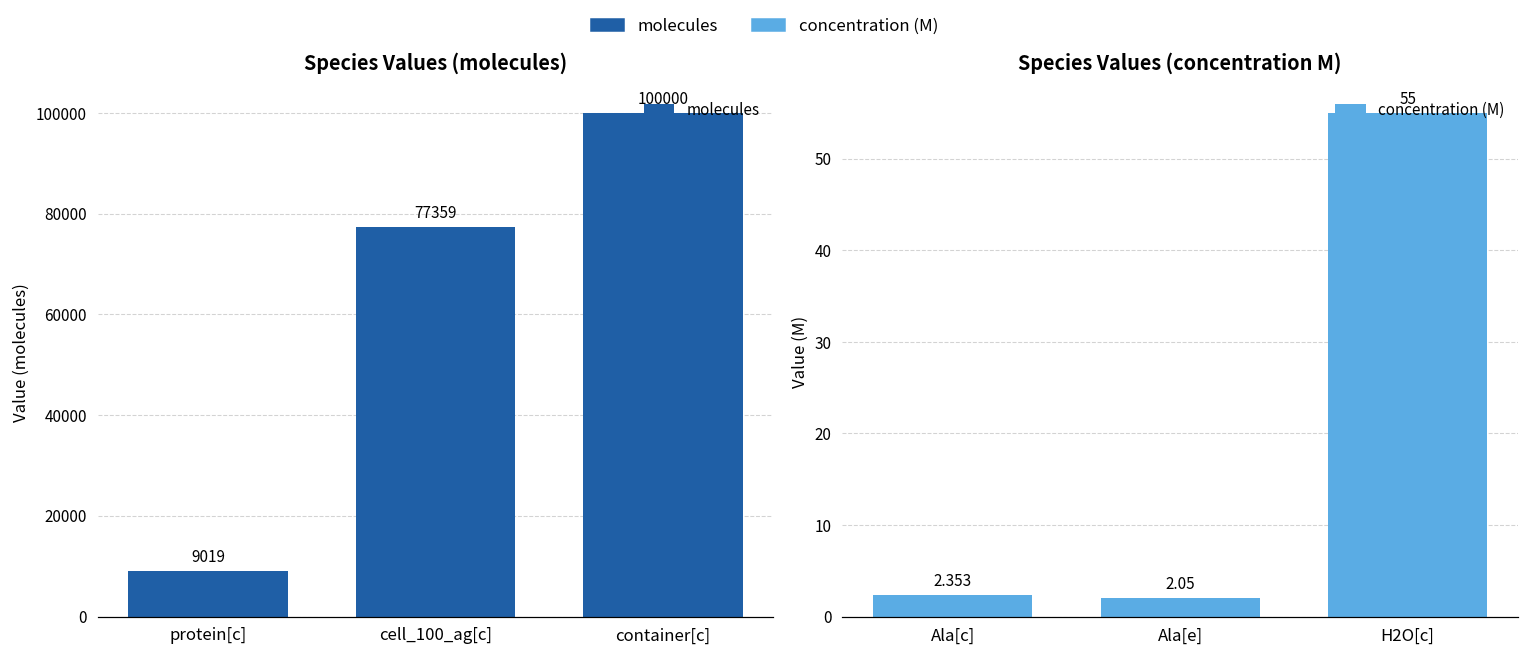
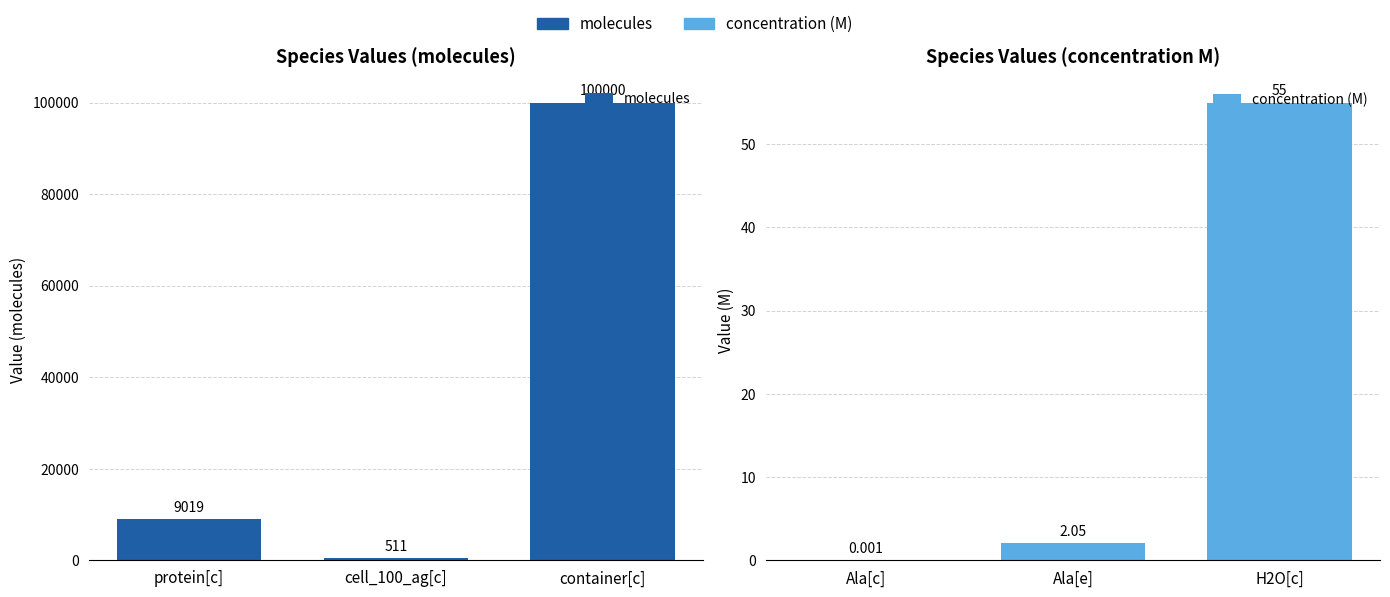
  {
    "Species Values (molecules)": {
      "protein[c]": 9019,
-     "cell_100_ag[c]": 77359,
+     "cell_100_ag[c]": 511,
      "container[c]": 100000
    },
    "Species Values (concentration M)": {
-     "Ala[c]": 2.353,
+     "Ala[c]": 0.001,
      "Ala[e]": 2.05,
      "H2O[c]": 55
    }
  }
